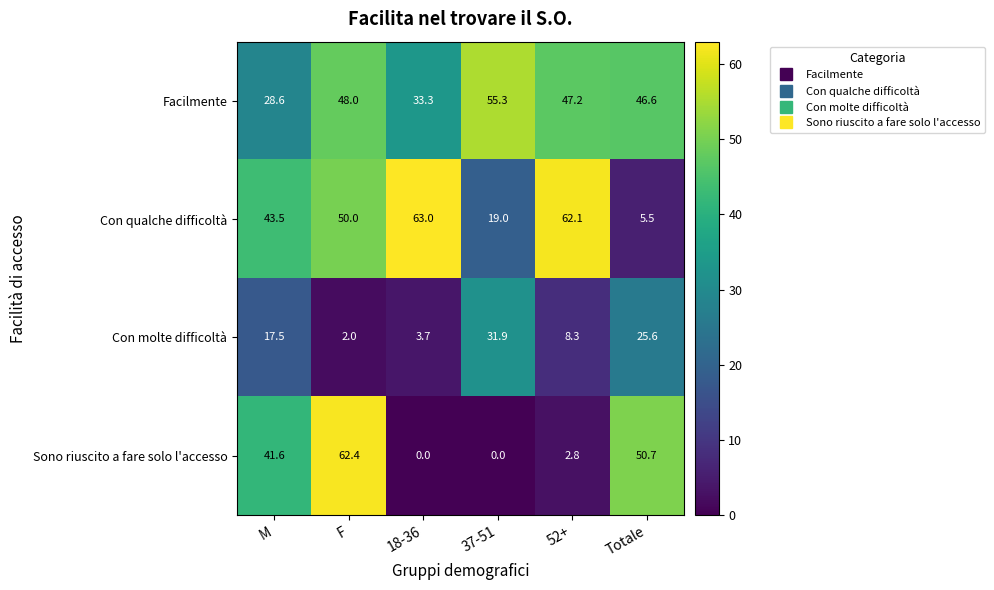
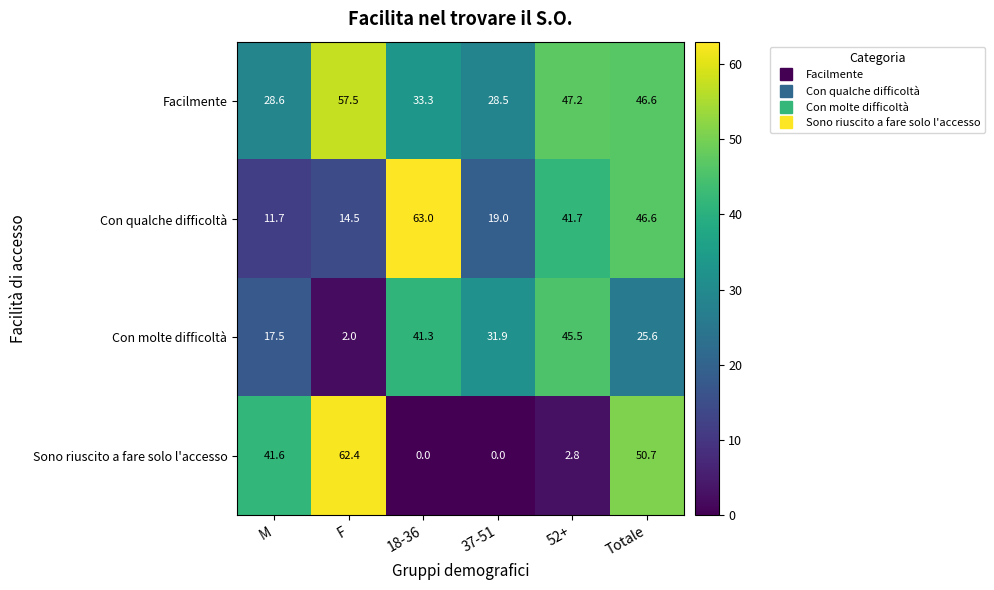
  {
    "Facilmente": {
      "M": 28.6,
-     "F": 48.0,
+     "F": 57.5,
      "18-36": 33.3,
-     "37-51": 55.3,
+     "37-51": 28.5,
      "52+": 47.2,
      "Totale": 46.6
    },
    "Con qualche difficoltà": {
-     "M": 43.5,
-     "F": 50.0,
+     "M": 11.7,
+     "F": 14.5,
      "18-36": 63.0,
      "37-51": 19.0,
-     "52+": 62.1,
-     "Totale": 5.5
+     "52+": 41.7,
+     "Totale": 46.6
    },
    "Con molte difficoltà": {
      "M": 17.5,
      "F": 2.0,
-     "18-36": 3.7,
+     "18-36": 41.3,
      "37-51": 31.9,
-     "52+": 8.3,
+     "52+": 45.5,
      "Totale": 25.6
    },
    "Sono riuscito a fare solo l'accesso": {
      "M": 41.6,
      "F": 62.4,
      "18-36": 0.0,
      "37-51": 0.0,
      "52+": 2.8,
      "Totale": 50.7
    }
  }
